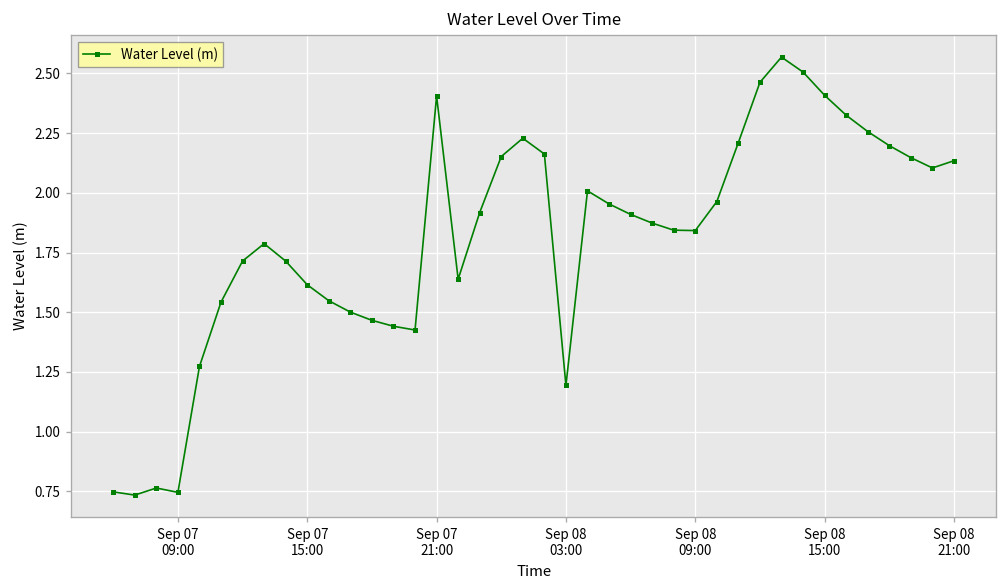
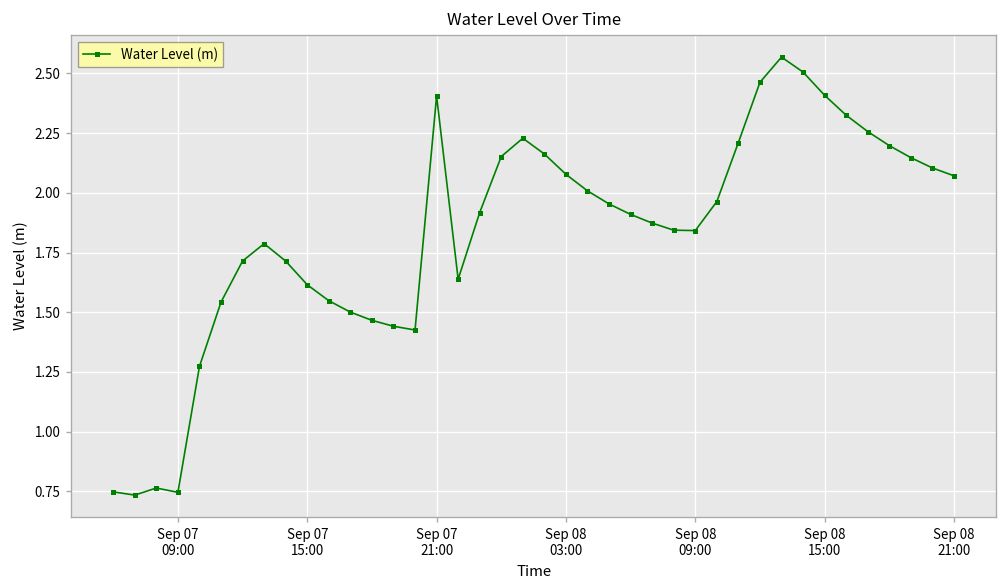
  {
    "Sep 07 09:00": 0.75,
    "Sep 07 15:00": 1.62,
    "Sep 07 21:00": 2.41,
-   "Sep 08 03:00": 1.19,
+   "Sep 08 03:00": 2.08,
    "Sep 08 09:00": 1.84,
    "Sep 08 15:00": 2.41,
-   "Sep 08 21:00": 2.13
+   "Sep 08 21:00": 2.07
  }
